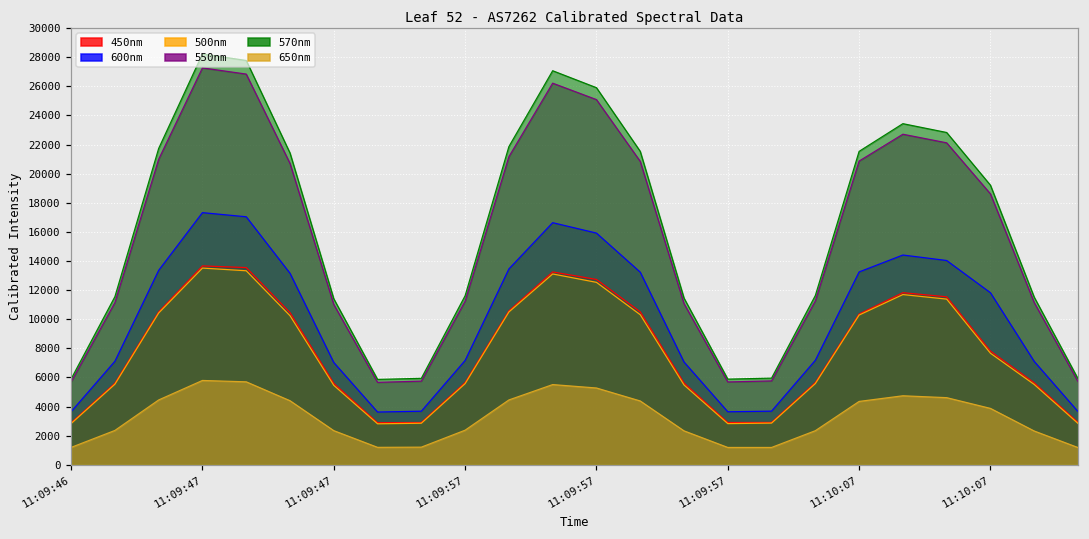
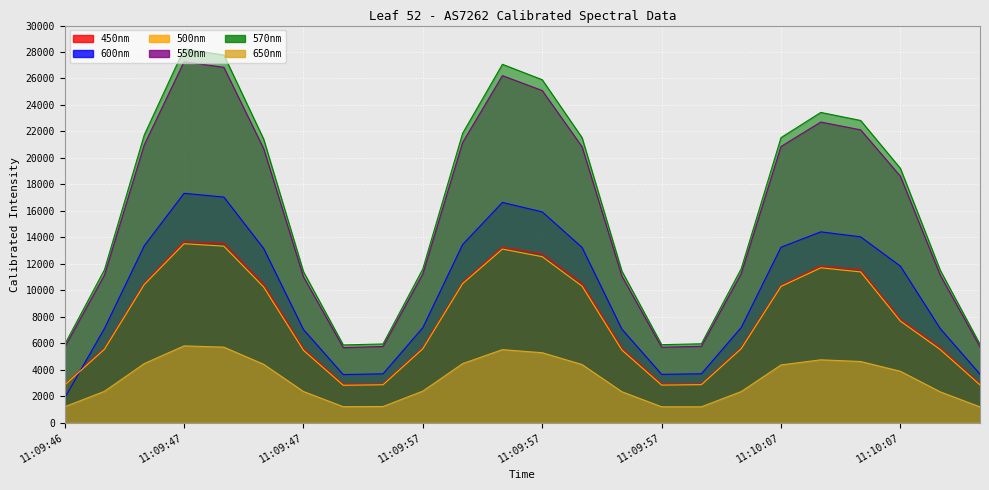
  {
    "600nm": {
-     "11:09:46": 3600
+     "11:09:46": 1900
    },
    "550nm": {
      "11:09:46": 5700
    },
    "570nm": {
      "11:09:46": 5900
    }
  }
